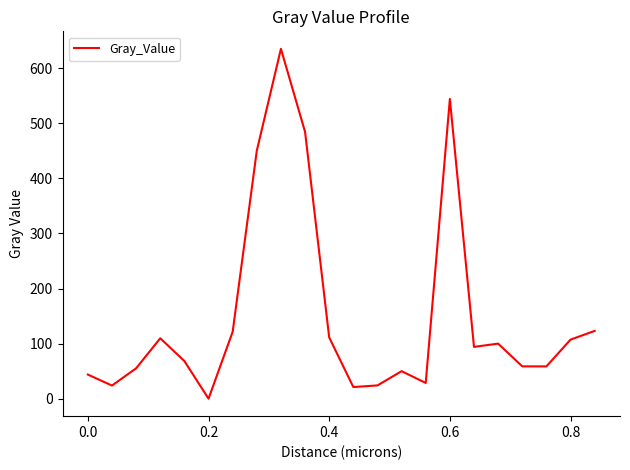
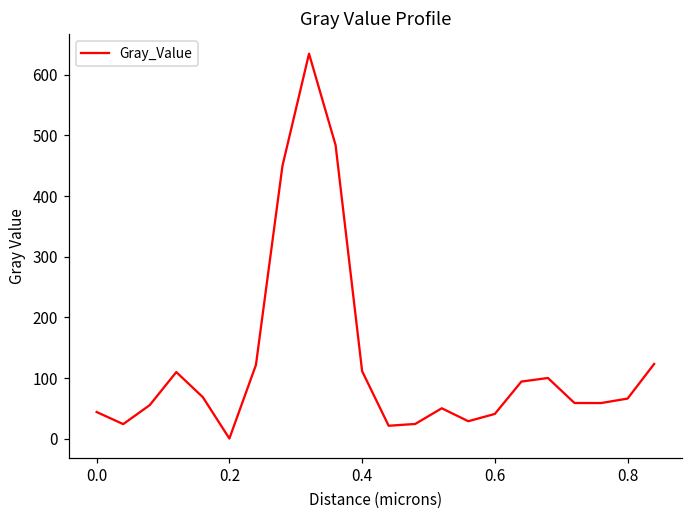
  {
    "0.0": 40,
    "0.2": 0,
    "0.4": 110,
-   "0.6": 540,
-   "0.8": 110
+   "0.6": 40,
+   "0.8": 70
  }
